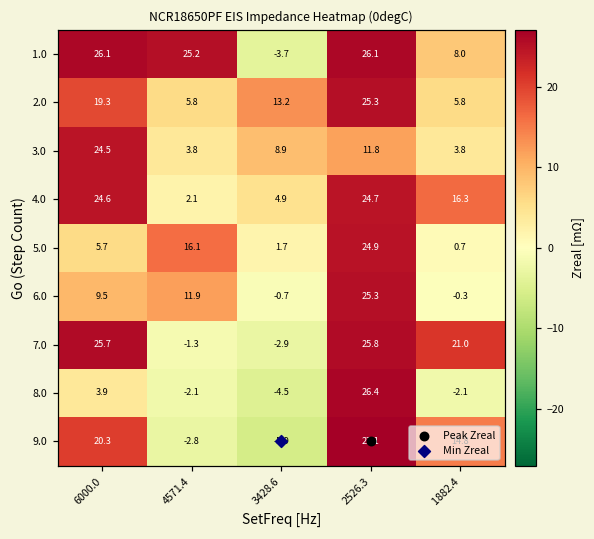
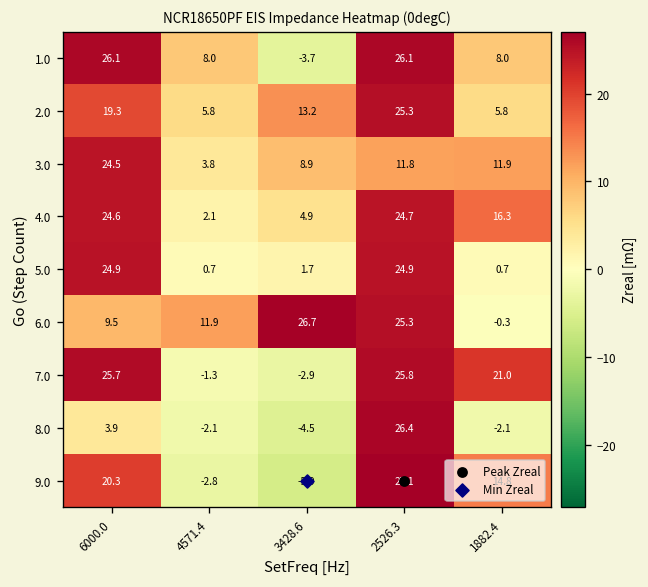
  {
    "1.0": {
      "6000.0": 26.1,
-     "4571.4": 25.2,
+     "4571.4": 8.0,
      "3428.6": -3.7,
      "2526.3": 26.1,
      "1882.4": 8.0
    },
    "2.0": {
      "6000.0": 19.3,
      "4571.4": 5.8,
      "3428.6": 13.2,
      "2526.3": 25.3,
      "1882.4": 5.8
    },
    "3.0": {
      "6000.0": 24.5,
      "4571.4": 3.8,
      "3428.6": 8.9,
      "2526.3": 11.8,
-     "1882.4": 3.8
+     "1882.4": 11.9
    },
    "4.0": {
      "6000.0": 24.6,
      "4571.4": 2.1,
      "3428.6": 4.9,
      "2526.3": 24.7,
      "1882.4": 16.3
    },
    "5.0": {
-     "6000.0": 5.7,
-     "4571.4": 16.1,
+     "6000.0": 24.9,
+     "4571.4": 0.7,
      "3428.6": 1.7,
      "2526.3": 24.9,
      "1882.4": 0.7
    },
    "6.0": {
      "6000.0": 9.5,
      "4571.4": 11.9,
-     "3428.6": -0.7,
+     "3428.6": 26.7,
      "2526.3": 25.3,
      "1882.4": -0.3
    },
    "7.0": {
      "6000.0": 25.7,
      "4571.4": -1.3,
      "3428.6": -2.9,
      "2526.3": 25.8,
      "1882.4": 21.0
    },
    "8.0": {
      "6000.0": 3.9,
      "4571.4": -2.1,
      "3428.6": -4.5,
      "2526.3": 26.4,
      "1882.4": -2.1
    },
    "9.0": {
      "6000.0": 20.3,
      "4571.4": -2.8
    }
  }
